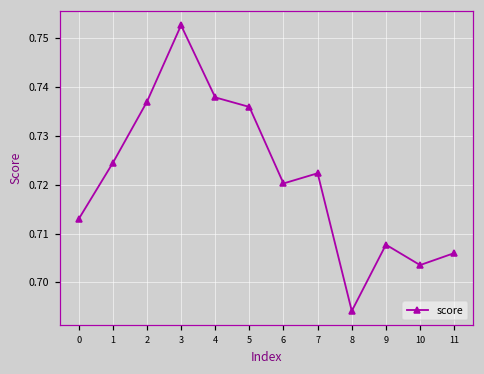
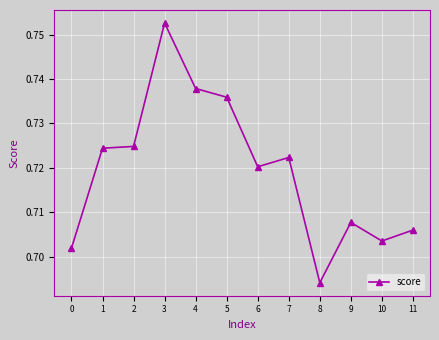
  {
-   "0": 0.713,
+   "0": 0.702,
    "1": 0.724,
-   "2": 0.737,
+   "2": 0.725,
    "3": 0.753,
    "4": 0.738,
    "5": 0.736,
    "6": 0.720,
    "7": 0.722,
    "8": 0.694,
    "9": 0.708,
    "10": 0.704,
    "11": 0.706
  }
